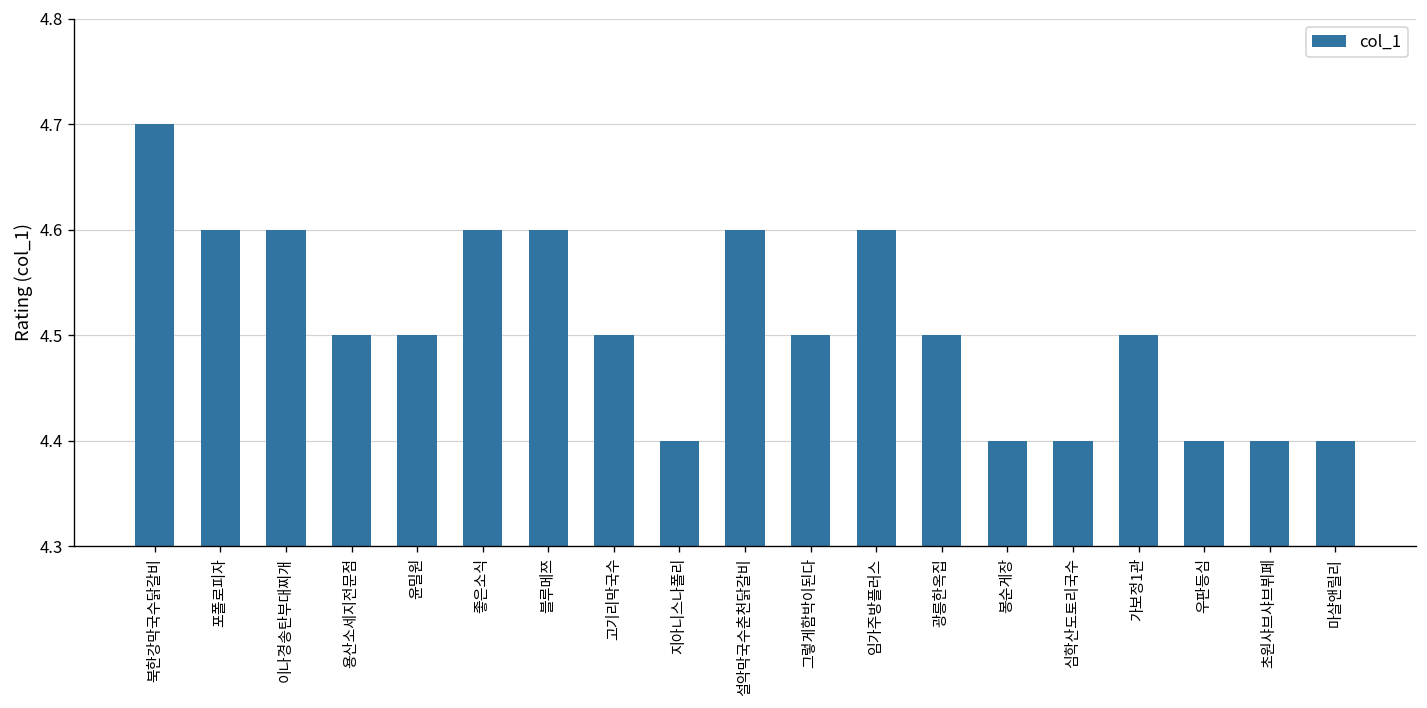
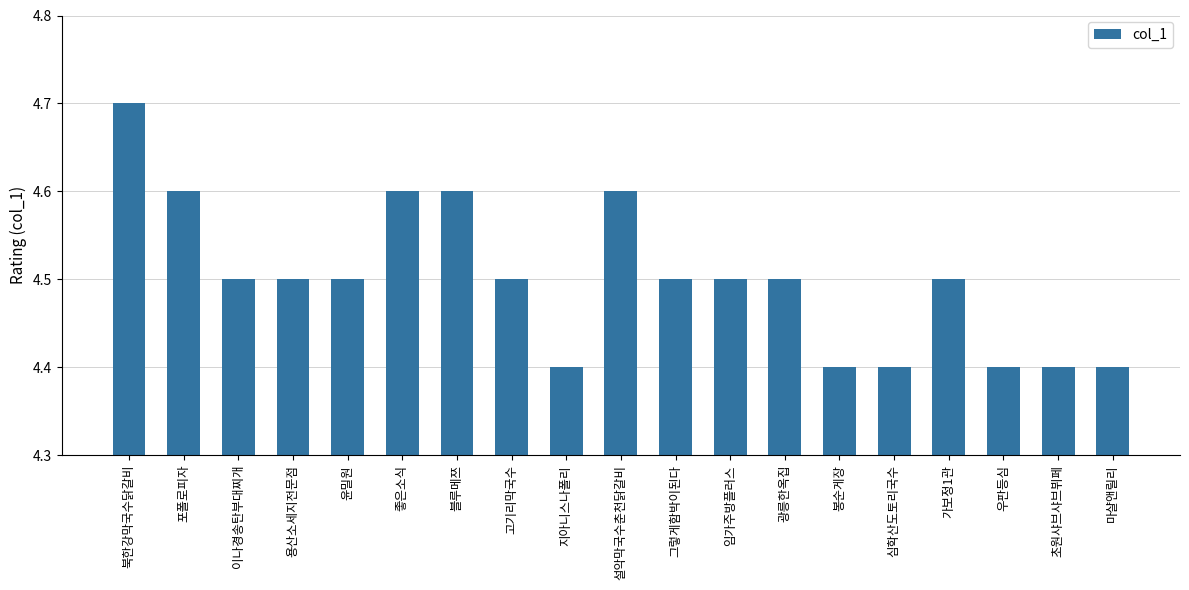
  {
    "북한강막국수닭갈비": 4.7,
    "포폴로피자": 4.6,
-   "이나경송탄부대찌개": 4.6,
+   "이나경송탄부대찌개": 4.5,
    "용산소세지전문점": 4.5,
    "윤밀원": 4.5,
    "좋은소식": 4.6,
    "블루메쯔": 4.6,
    "고기리막국수": 4.5,
    "지아니스나폴리": 4.4,
    "설악막국수춘천닭갈비": 4.6,
    "그렇게함박이된다": 4.5,
-   "임가주방플러스": 4.6,
+   "임가주방플러스": 4.5,
    "광릉한옥집": 4.5,
    "봉순게장": 4.4,
    "심학산도토리국수": 4.4,
    "가보정1관": 4.5,
    "우판등심": 4.4,
    "초원샤브샤브뷔페": 4.4,
    "마샬앤릴리": 4.4
  }
